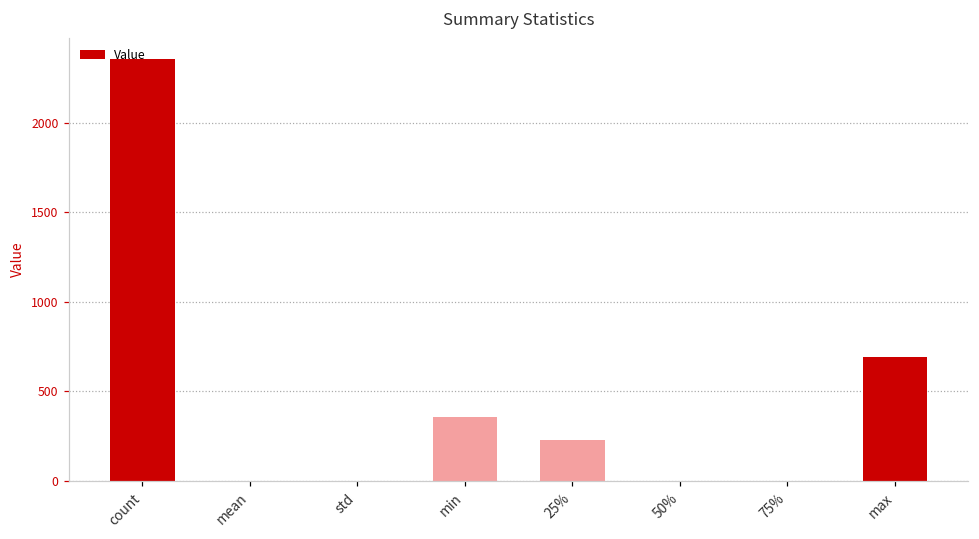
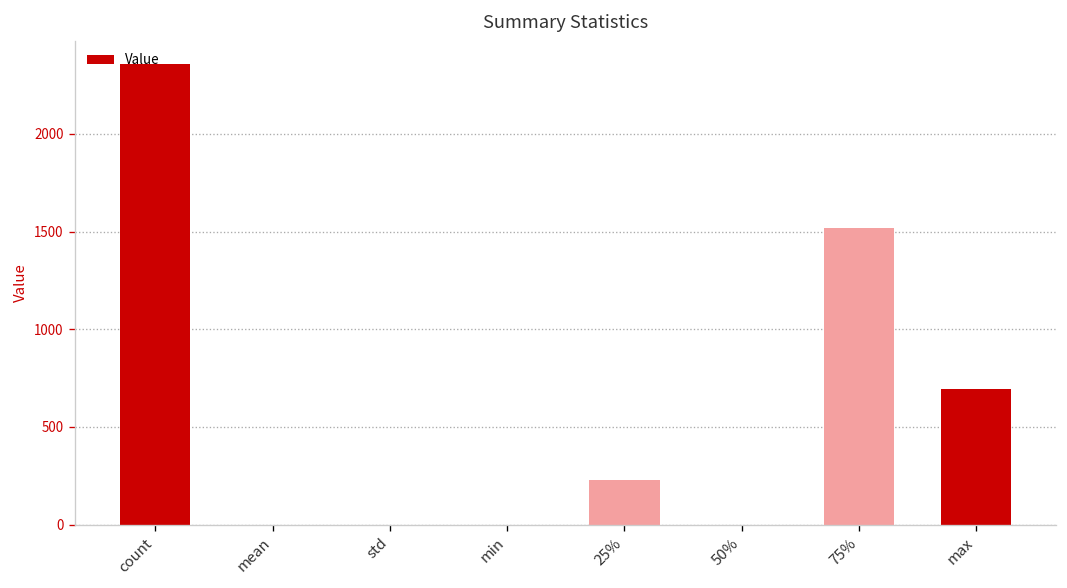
  {
    "count": 2360,
-   "min": 360,
+   "min": 0,
    "25%": 230,
-   "75%": 0,
+   "75%": 1520,
    "max": 690
  }
